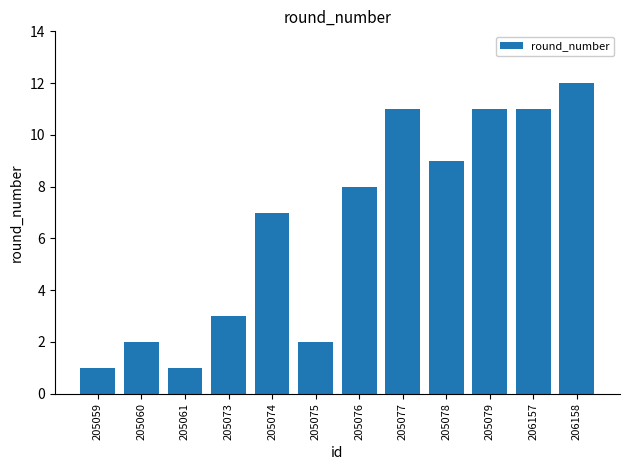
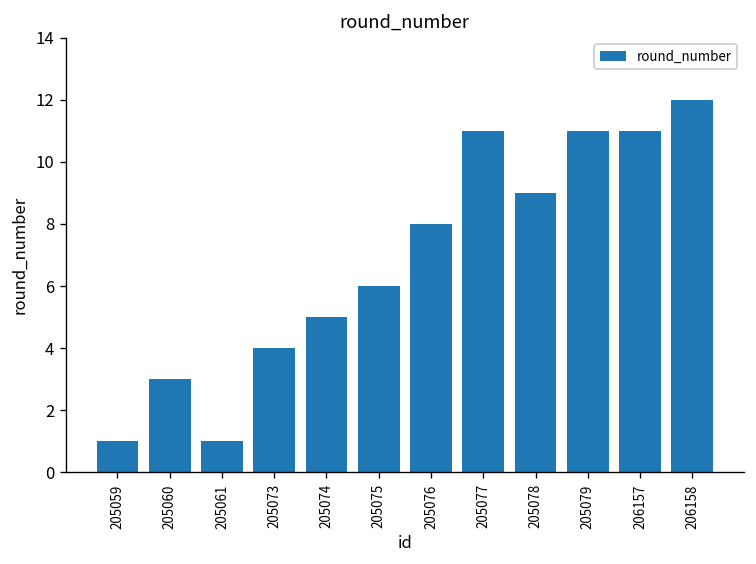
  {
    "205059": 1,
-   "205060": 2,
+   "205060": 3,
    "205061": 1,
-   "205073": 3,
-   "205074": 7,
-   "205075": 2,
+   "205073": 4,
+   "205074": 5,
+   "205075": 6,
    "205076": 8,
    "205077": 11,
    "205078": 9,
    "205079": 11,
    "206157": 11,
    "206158": 12
  }
